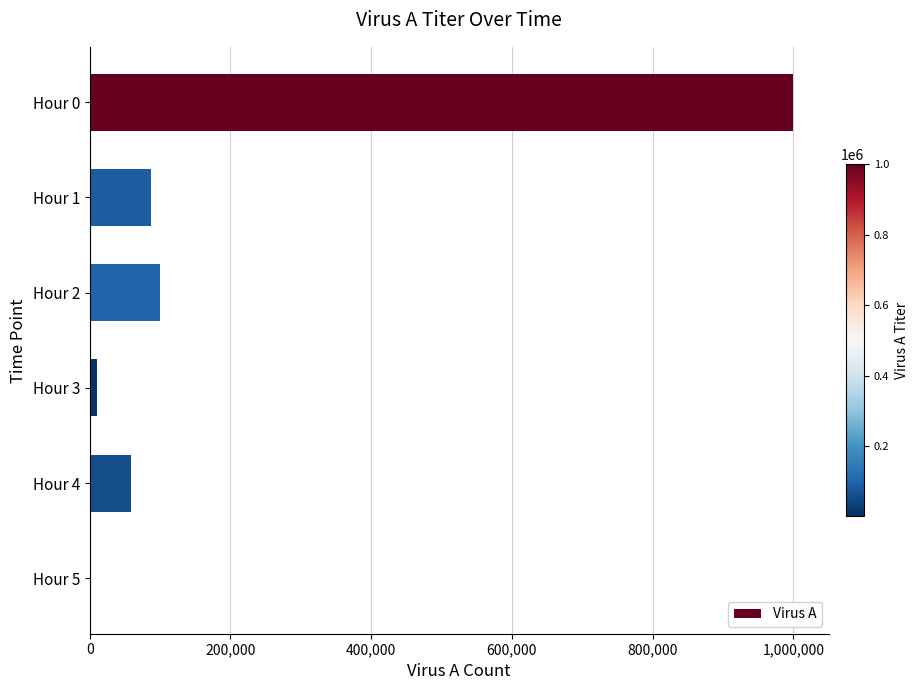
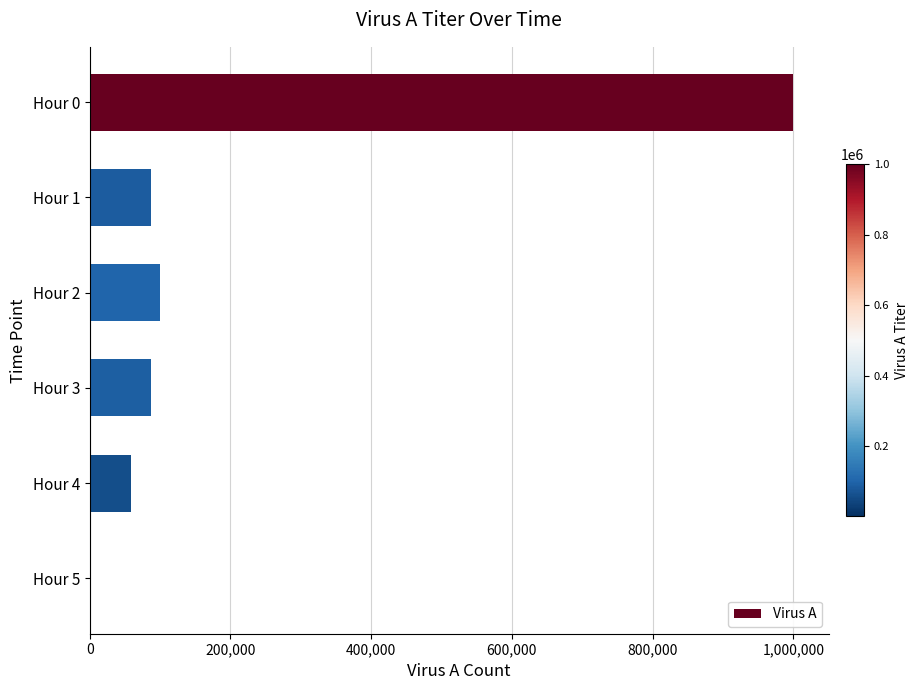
  {
    "Hour 0": "1,000,000",
    "Hour 1": "90,000",
    "Hour 2": "100,000",
-   "Hour 3": "10,000",
+   "Hour 3": "90,000",
    "Hour 4": "60,000"
  }
